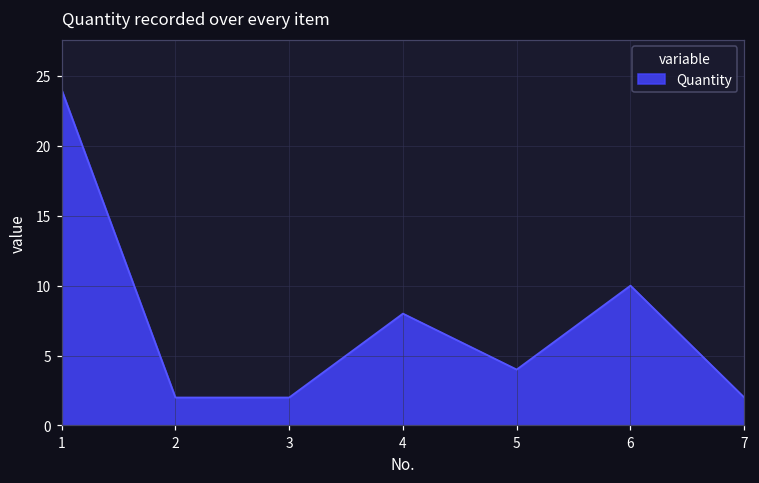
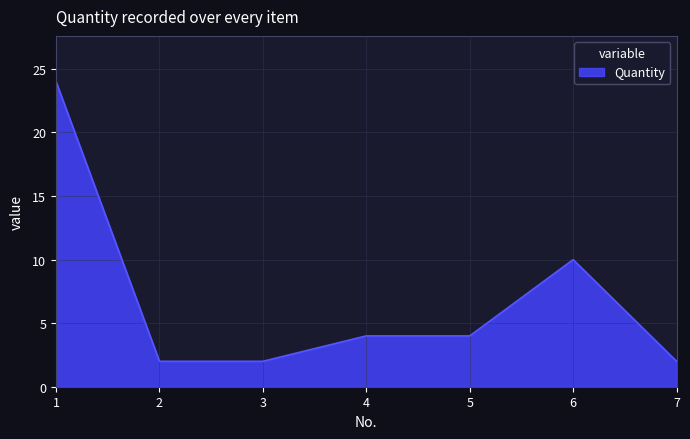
  {
    "1": 24,
    "2": 2,
    "3": 2,
-   "4": 8,
+   "4": 4,
    "5": 4,
    "6": 10,
    "7": 2
  }
